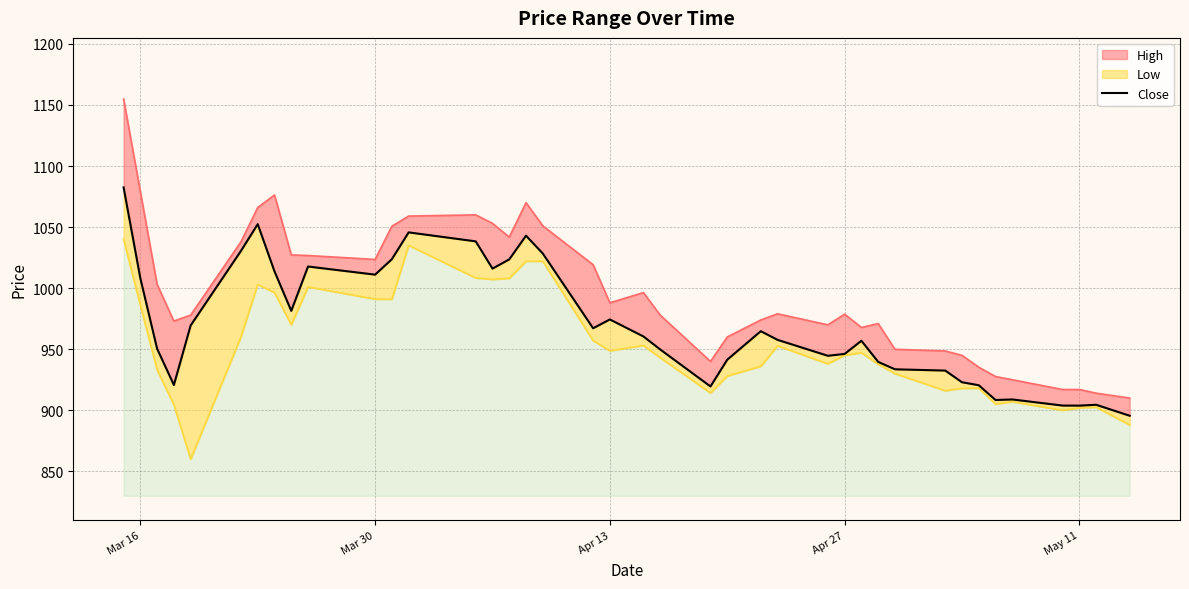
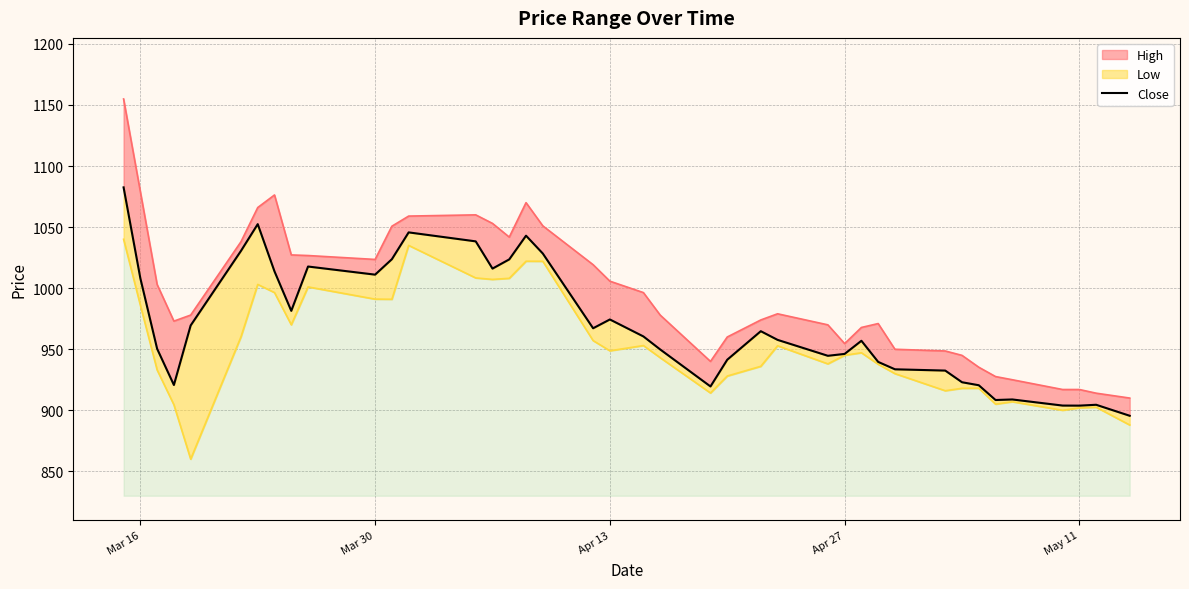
  {
    "High": {
      "Mar 16": 1079,
      "Mar 30": 1024,
-     "Apr 13": 988,
-     "Apr 27": 979,
+     "Apr 13": 1006,
+     "Apr 27": 955,
      "May 11": 917
    }
  }
